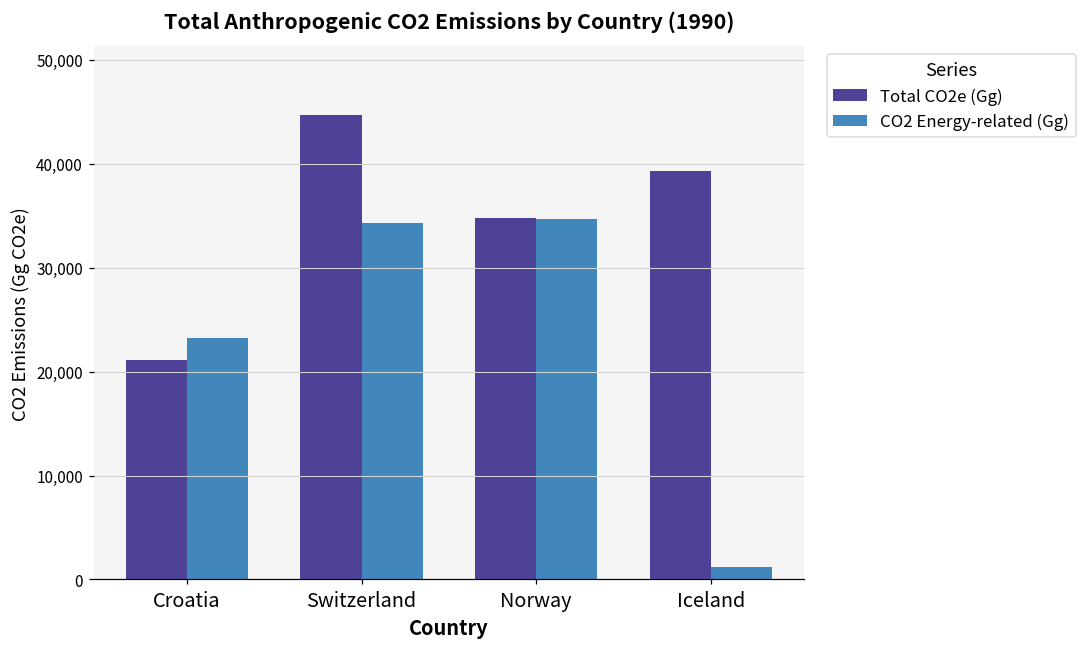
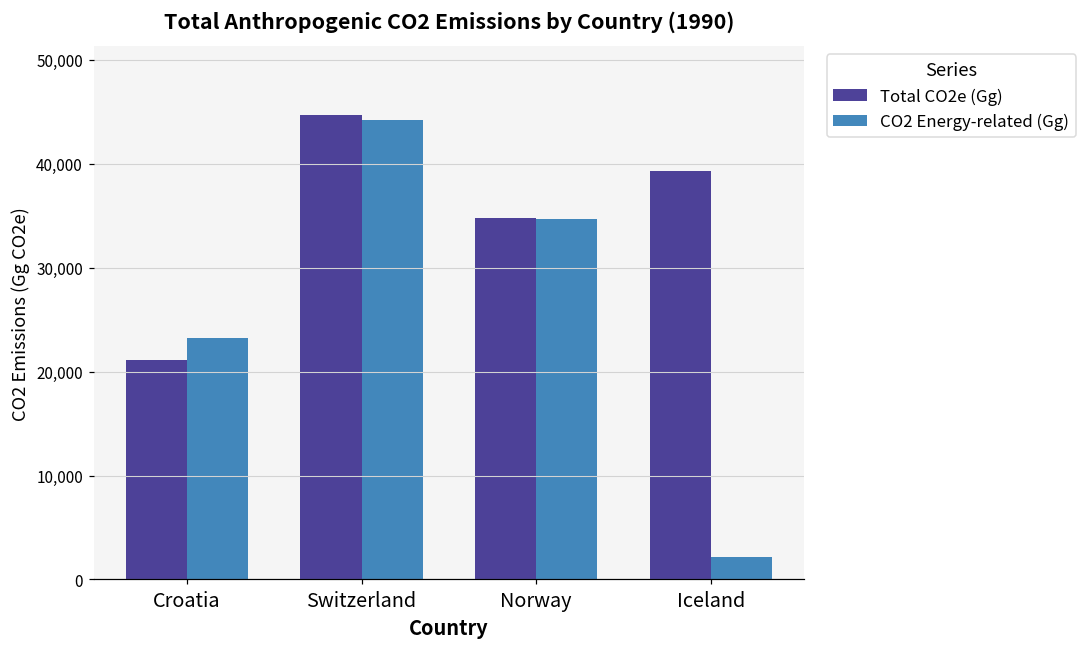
  {
    "Total CO2e (Gg)": {
      "Croatia": "21,000",
      "Switzerland": "45,000",
      "Norway": "35,000",
      "Iceland": "39,000"
    },
    "CO2 Energy-related (Gg)": {
      "Croatia": "23,000",
-     "Switzerland": "34,000",
+     "Switzerland": "44,000",
      "Norway": "35,000",
-     "Iceland": "1,000"
+     "Iceland": "2,000"
    }
  }
